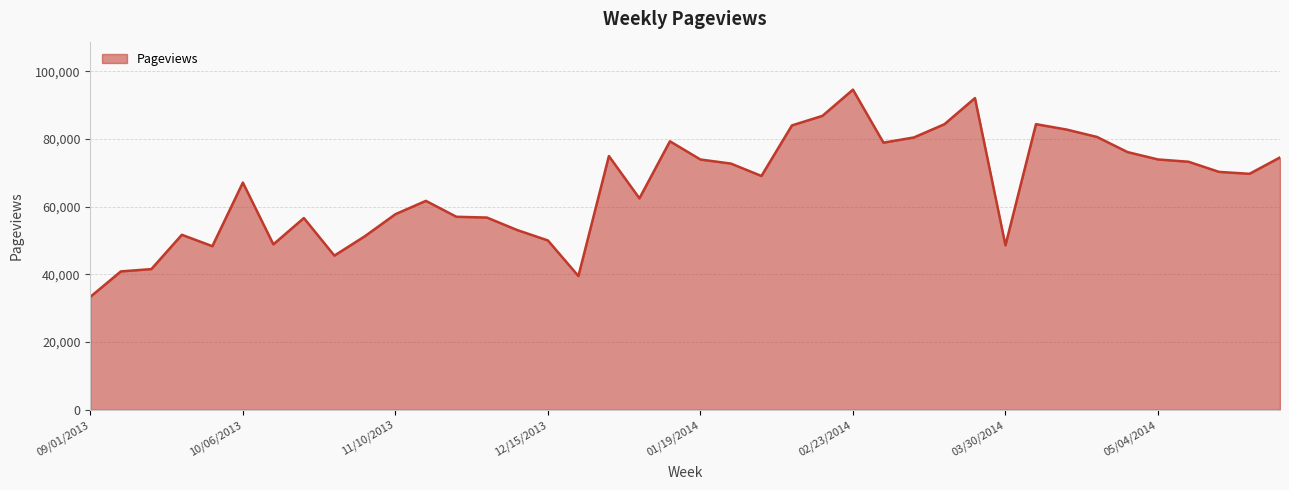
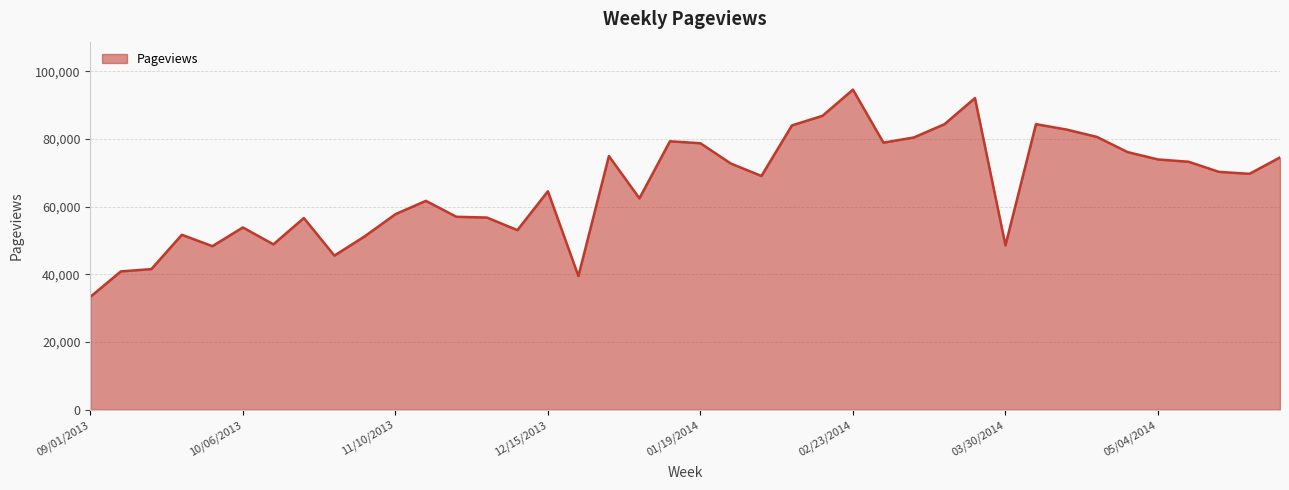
  {
    "09/01/2013": "33,000",
-   "10/06/2013": "67,000",
+   "10/06/2013": "54,000",
    "11/10/2013": "58,000",
-   "12/15/2013": "50,000",
-   "01/19/2014": "74,000",
+   "12/15/2013": "65,000",
+   "01/19/2014": "79,000",
    "02/23/2014": "95,000",
    "03/30/2014": "49,000",
    "05/04/2014": "74,000"
  }
